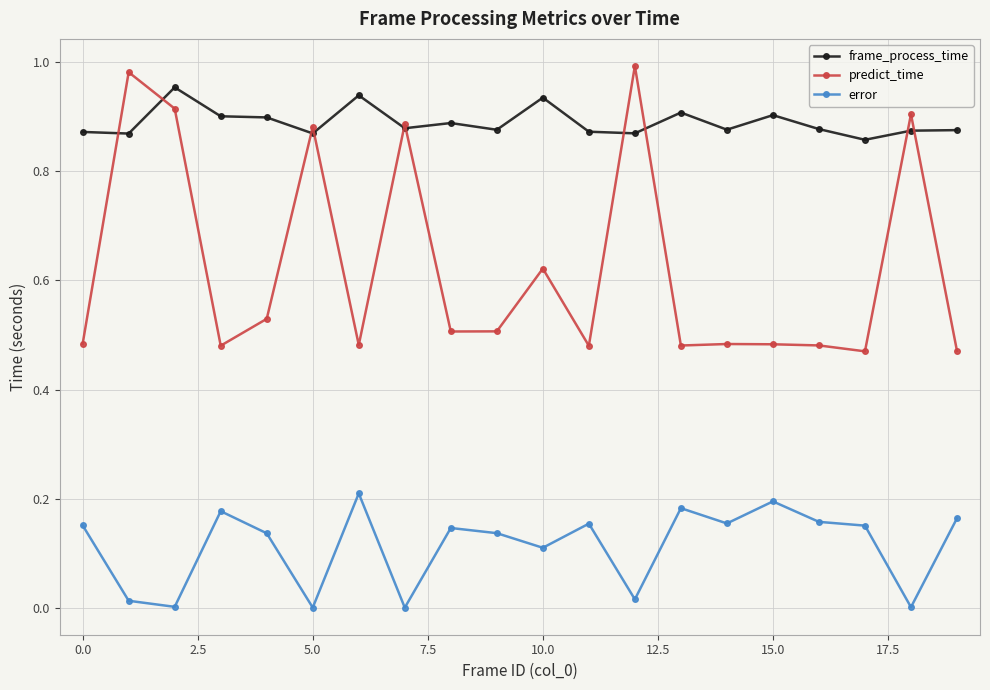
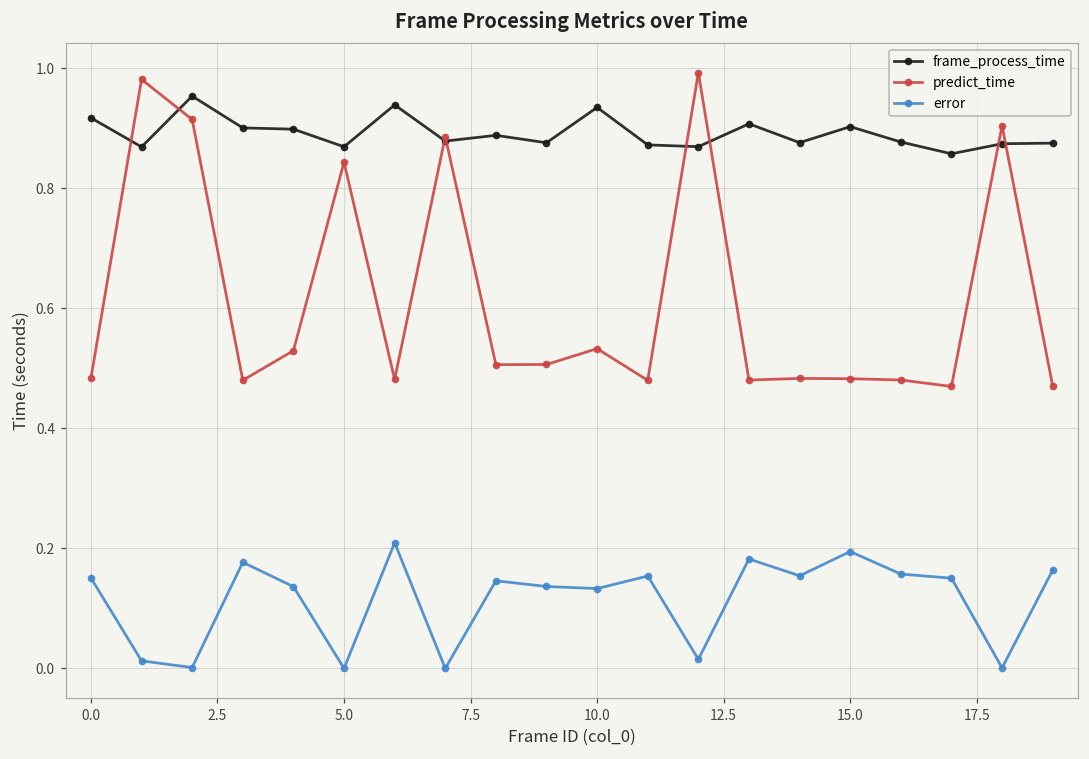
  {
    "frame_process_time": {
-     "0.0": 0.87,
+     "0.0": 0.92,
      "5.0": 0.87,
      "10.0": 0.94,
      "15.0": 0.90
    },
    "predict_time": {
      "0.0": 0.48,
-     "5.0": 0.88,
-     "10.0": 0.62,
+     "5.0": 0.84,
+     "10.0": 0.53,
      "15.0": 0.48
    },
    "error": {
      "0.0": 0.15,
      "5.0": 0.00,
-     "10.0": 0.11,
+     "10.0": 0.13,
      "15.0": 0.19
    }
  }
